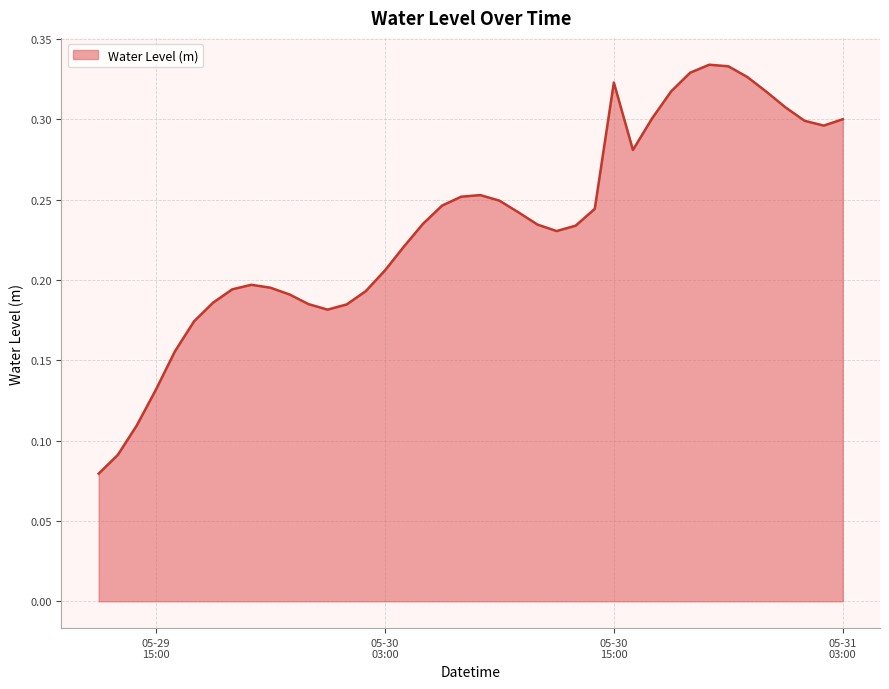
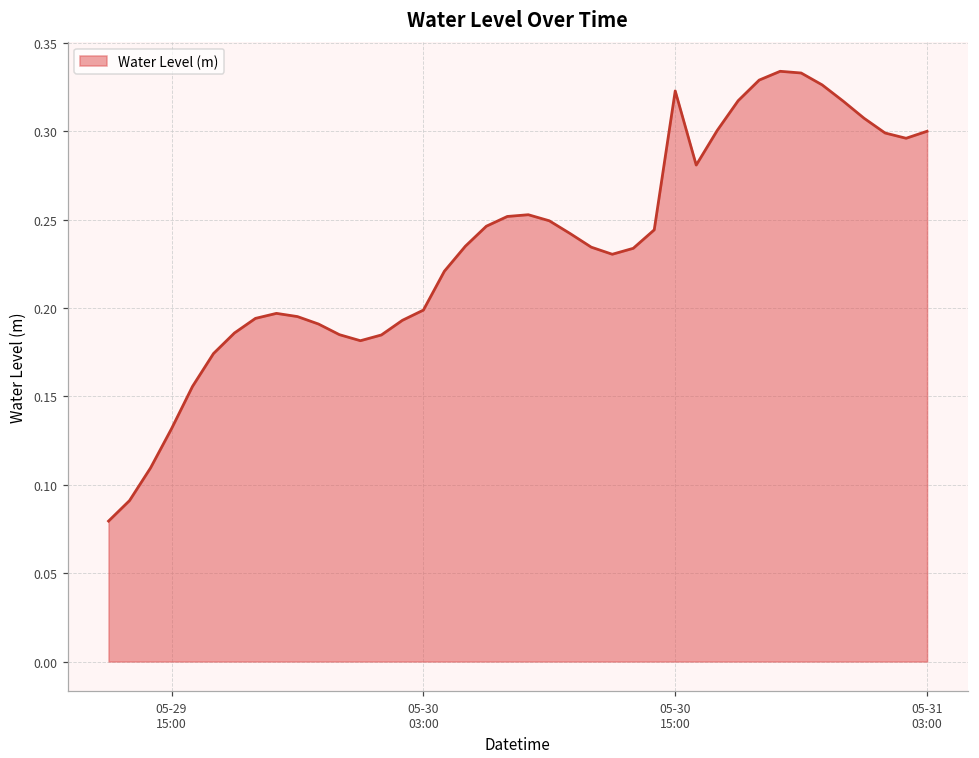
  {
    "05-29 15:00": 0.132,
-   "05-30 03:00": 0.206,
+   "05-30 03:00": 0.199,
    "05-30 15:00": 0.323,
    "05-31 03:00": 0.300
  }
